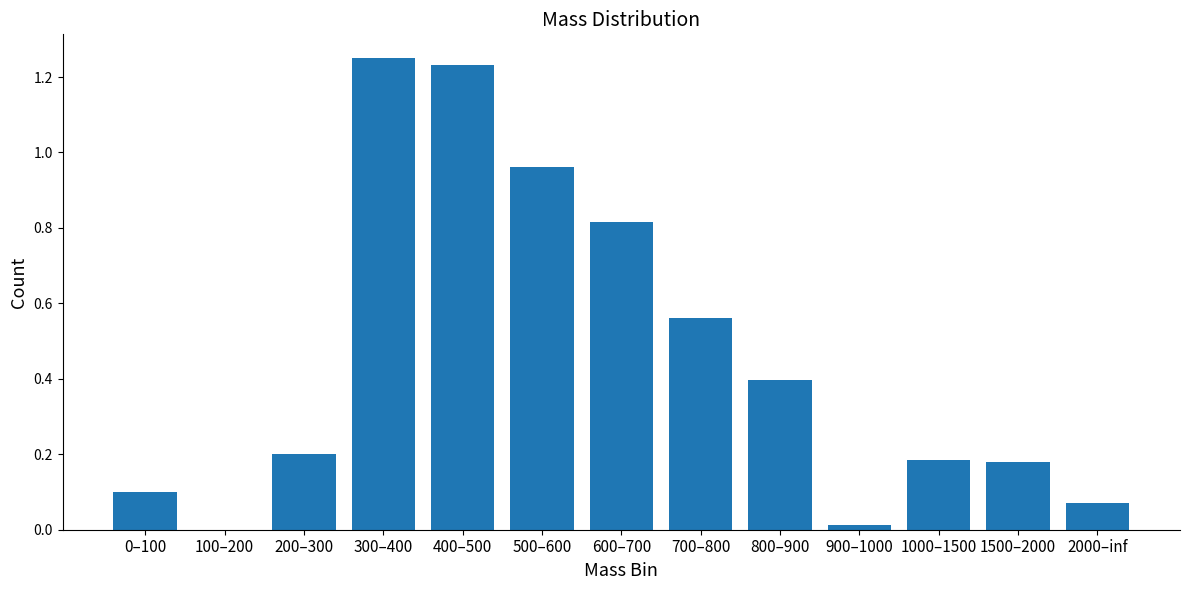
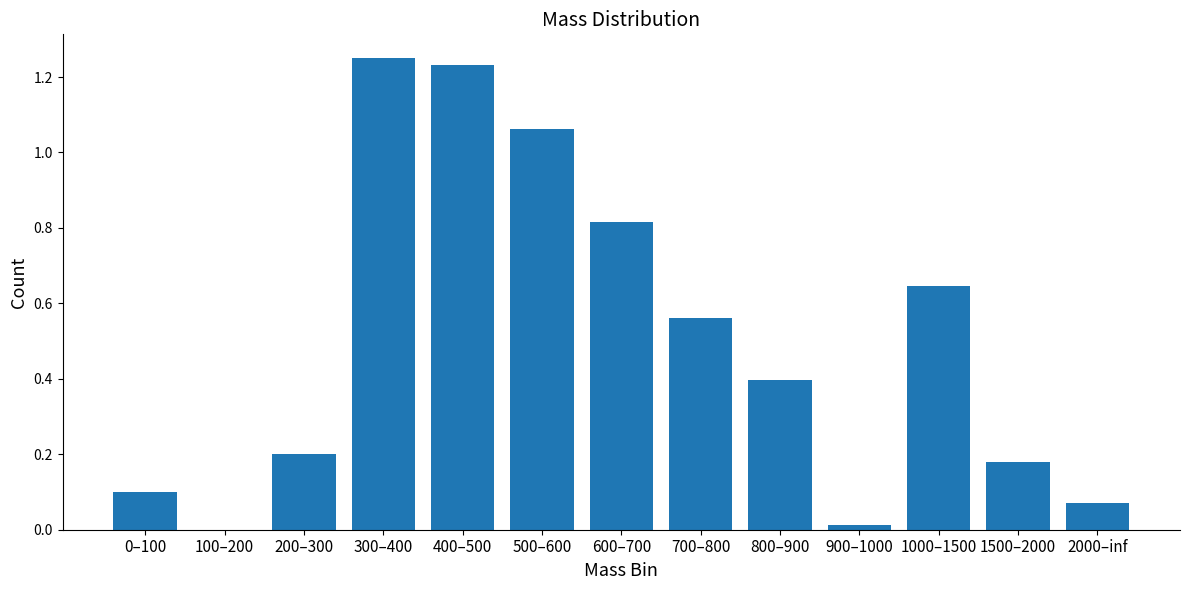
  {
    "0–100": 0.10,
    "100–200": 0.00,
    "200–300": 0.20,
    "300–400": 1.25,
    "400–500": 1.23,
-   "500–600": 0.96,
+   "500–600": 1.06,
    "600–700": 0.82,
    "700–800": 0.56,
    "800–900": 0.40,
    "900–1000": 0.01,
-   "1000–1500": 0.18,
+   "1000–1500": 0.65,
    "1500–2000": 0.18,
    "2000–inf": 0.07
  }
